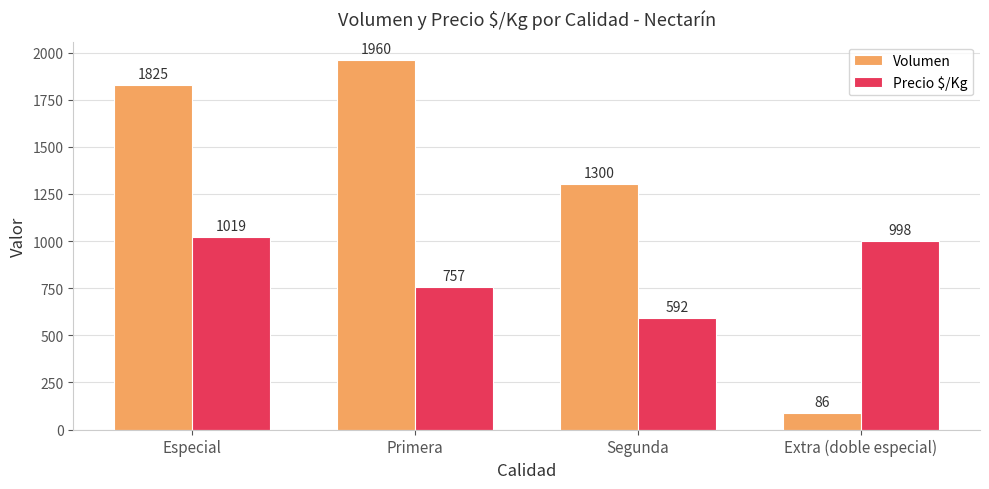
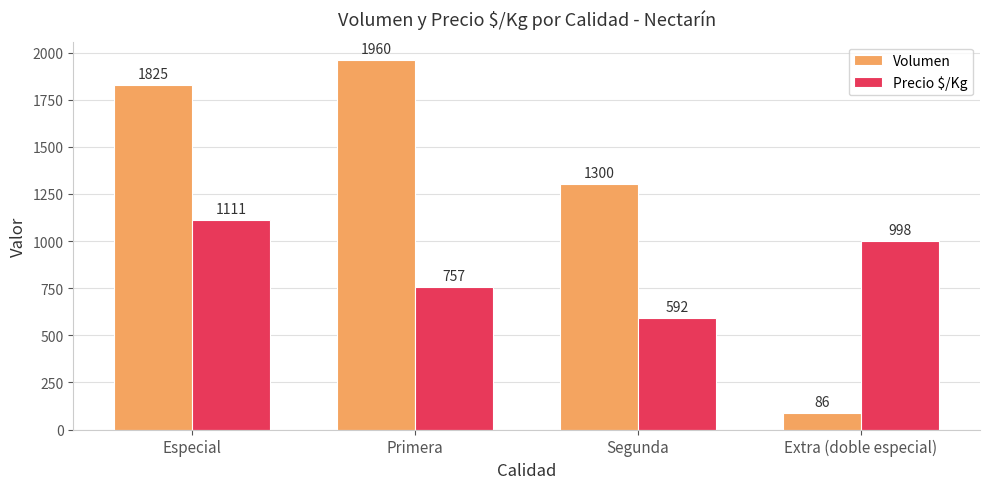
  {
    "Volumen": {
      "Especial": 1825,
      "Primera": 1960,
      "Segunda": 1300,
      "Extra (doble especial)": 86
    },
    "Precio $/Kg": {
-     "Especial": 1019,
+     "Especial": 1111,
      "Primera": 757,
      "Segunda": 592,
      "Extra (doble especial)": 998
    }
  }
